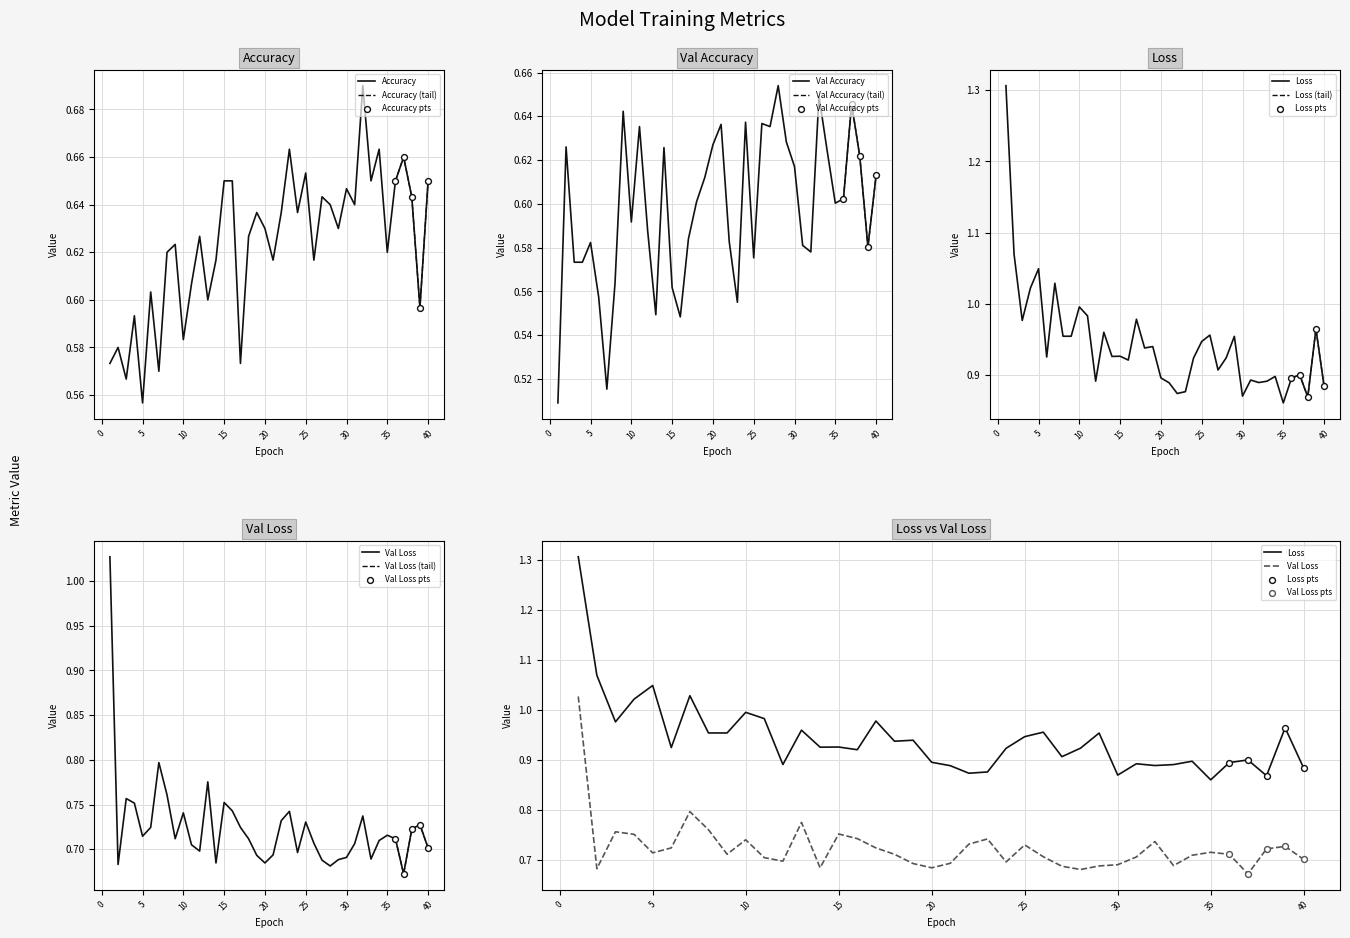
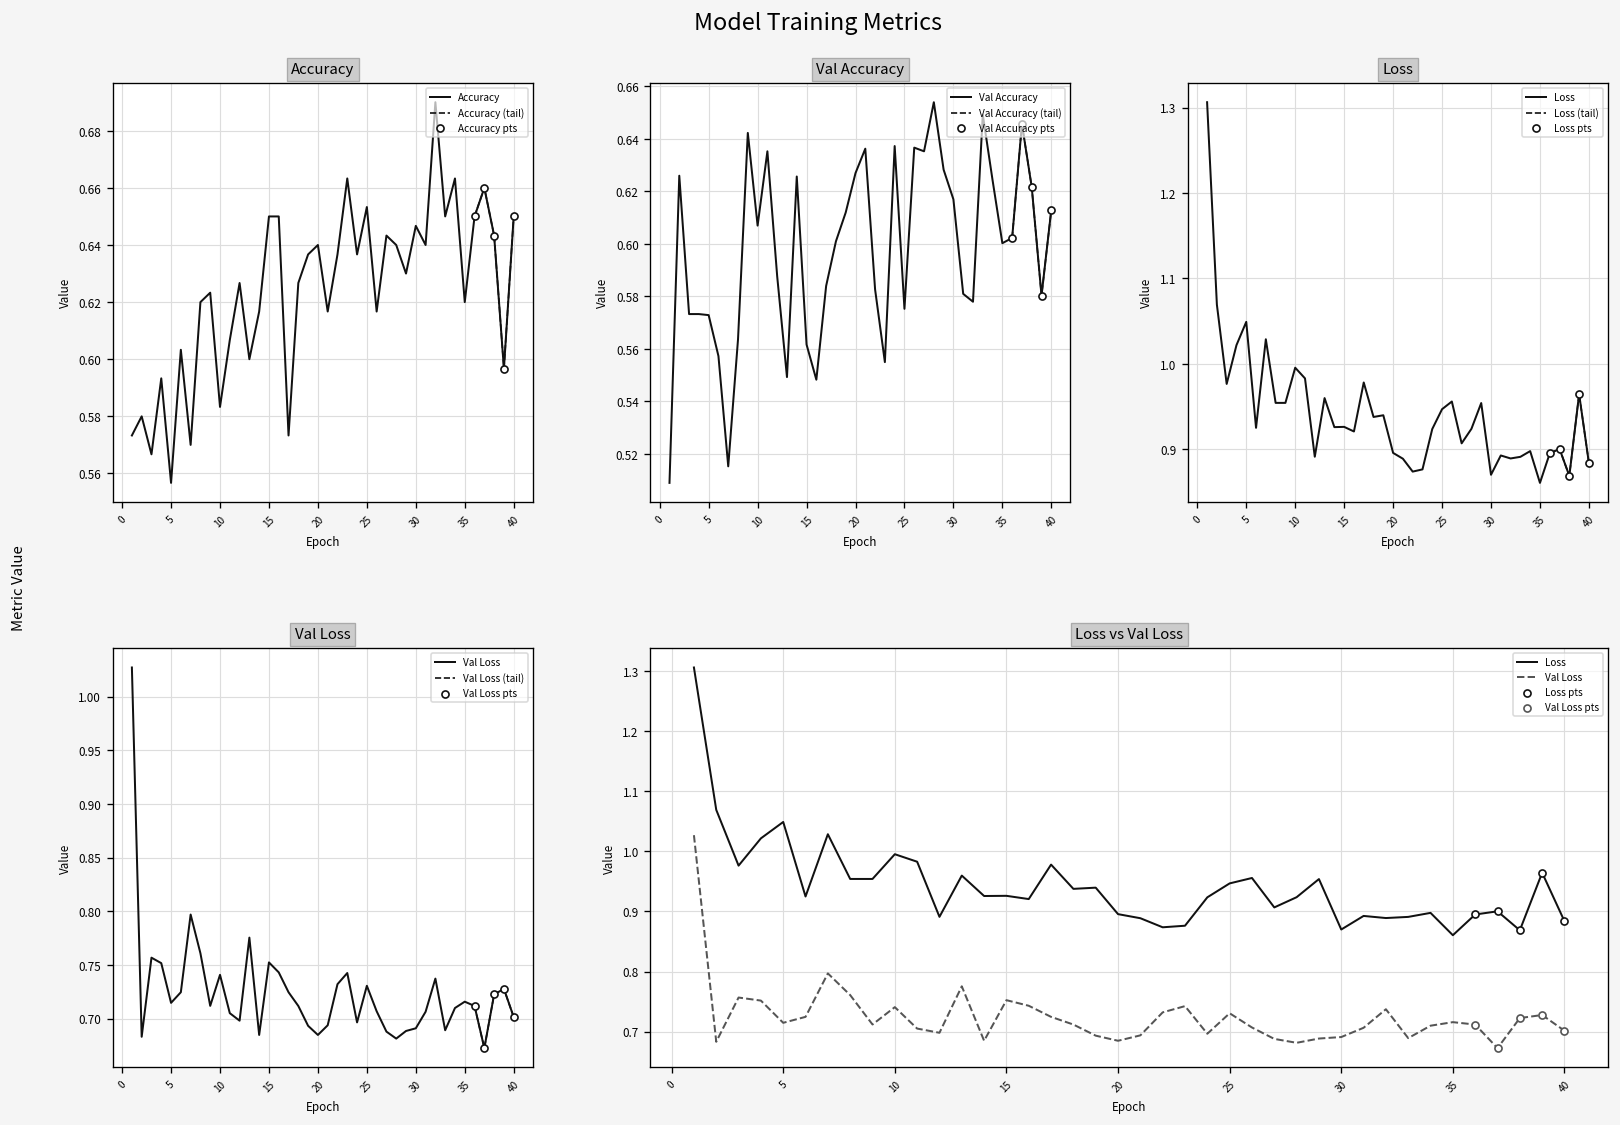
  {
    "Accuracy": {
      "Accuracy": {
        "5": 0.557,
        "10": 0.583,
        "15": 0.65,
-       "20": 0.63,
+       "20": 0.64,
        "25": 0.653,
        "30": 0.647,
        "35": 0.62
      }
    },
    "Val Accuracy": {
      "Val Accuracy": {
-       "5": 0.582,
-       "10": 0.592,
+       "5": 0.573,
+       "10": 0.607,
        "15": 0.562,
        "20": 0.627,
        "25": 0.575,
        "30": 0.617,
        "35": 0.600
      }
    },
    "Loss": {
      "Loss": {
        "5": 1.05,
        "10": 1.00,
        "15": 0.93,
        "20": 0.90,
        "25": 0.95,
        "30": 0.87,
        "35": 0.86
      }
    },
    "Loss vs Val Loss": {
      "Loss": {
        "5": 1.05,
        "10": 1.00,
        "15": 0.93,
        "20": 0.90,
        "25": 0.95,
        "30": 0.87,
        "35": 0.86
      },
      "Val Loss": {
        "5": 0.71,
        "10": 0.74,
        "15": 0.75,
        "20": 0.68,
        "25": 0.73,
        "30": 0.69,
        "35": 0.72
      }
    }
  }
